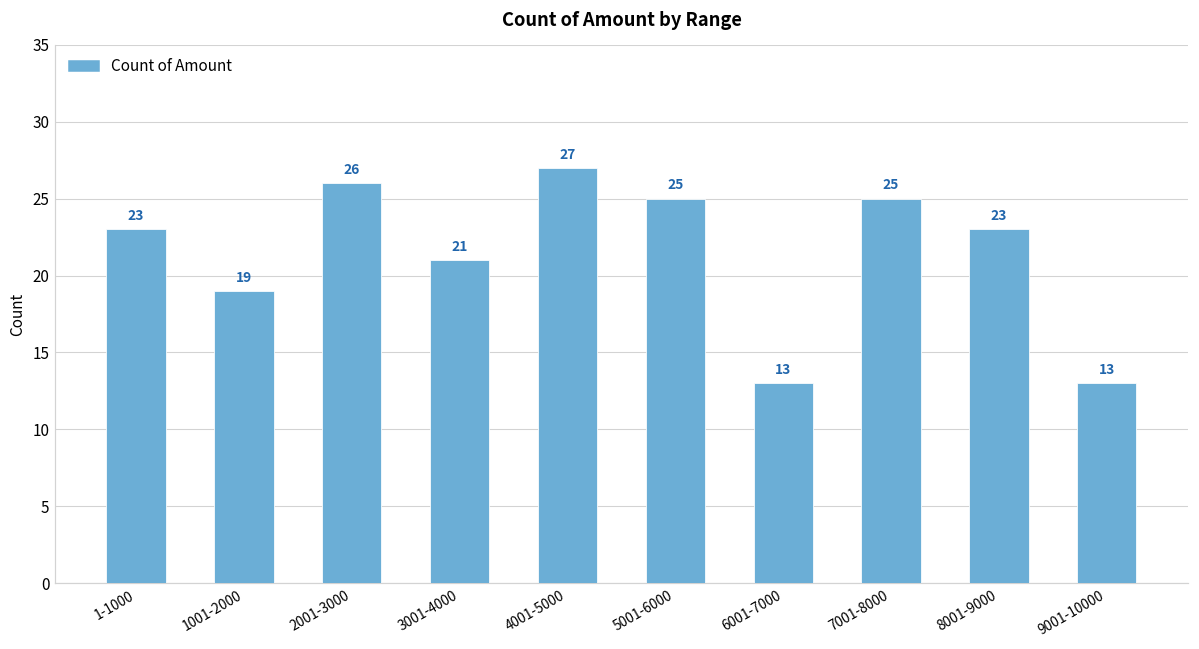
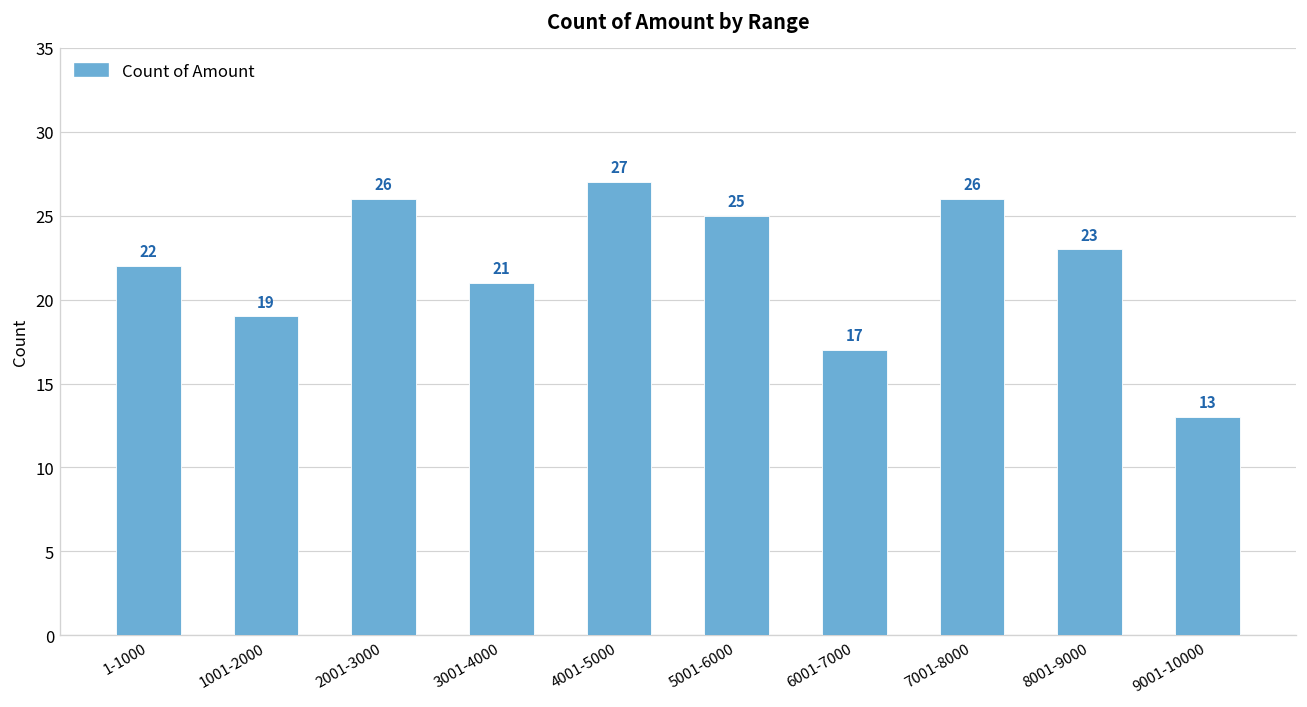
  {
-   "1-1000": 23,
+   "1-1000": 22,
    "1001-2000": 19,
    "2001-3000": 26,
    "3001-4000": 21,
    "4001-5000": 27,
    "5001-6000": 25,
-   "6001-7000": 13,
-   "7001-8000": 25,
+   "6001-7000": 17,
+   "7001-8000": 26,
    "8001-9000": 23,
    "9001-10000": 13
  }
